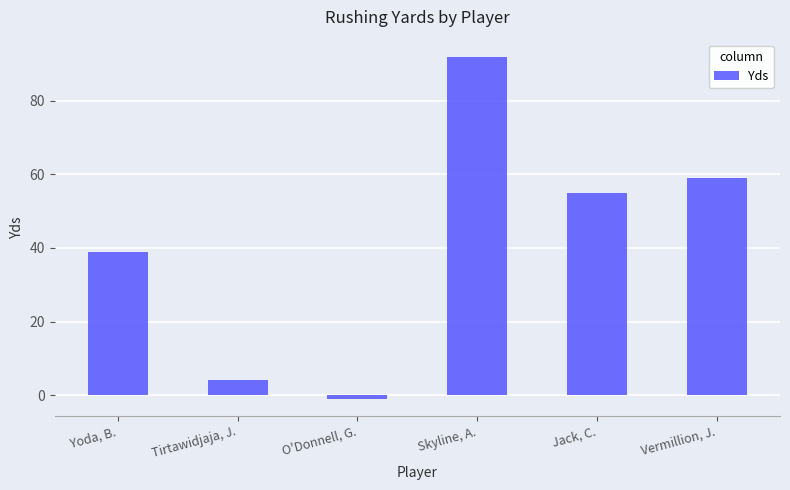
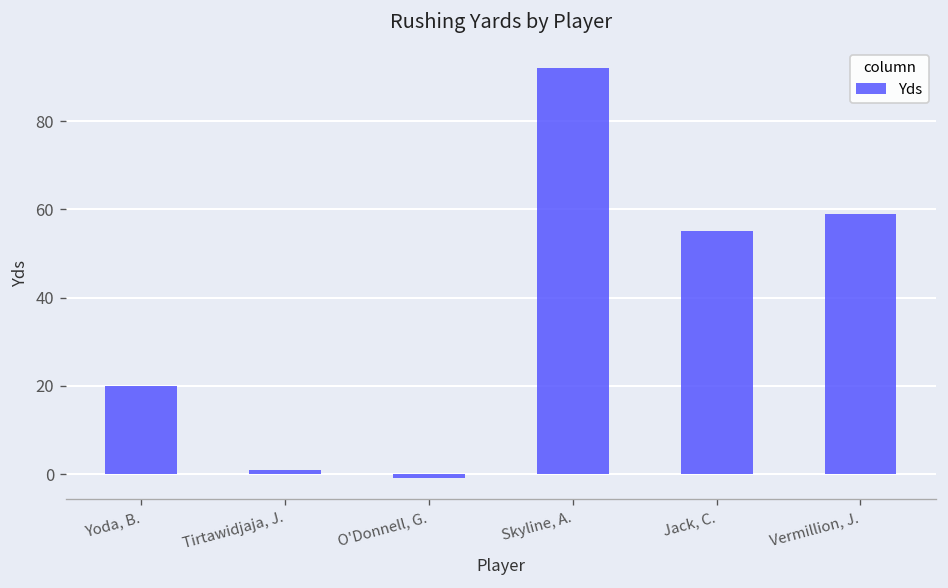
  {
-   "Yoda, B.": 39,
-   "Tirtawidjaja, J.": 4,
+   "Yoda, B.": 20,
+   "Tirtawidjaja, J.": 1,
    "O'Donnell, G.": -1,
    "Skyline, A.": 92,
    "Jack, C.": 55,
    "Vermillion, J.": 59
  }
